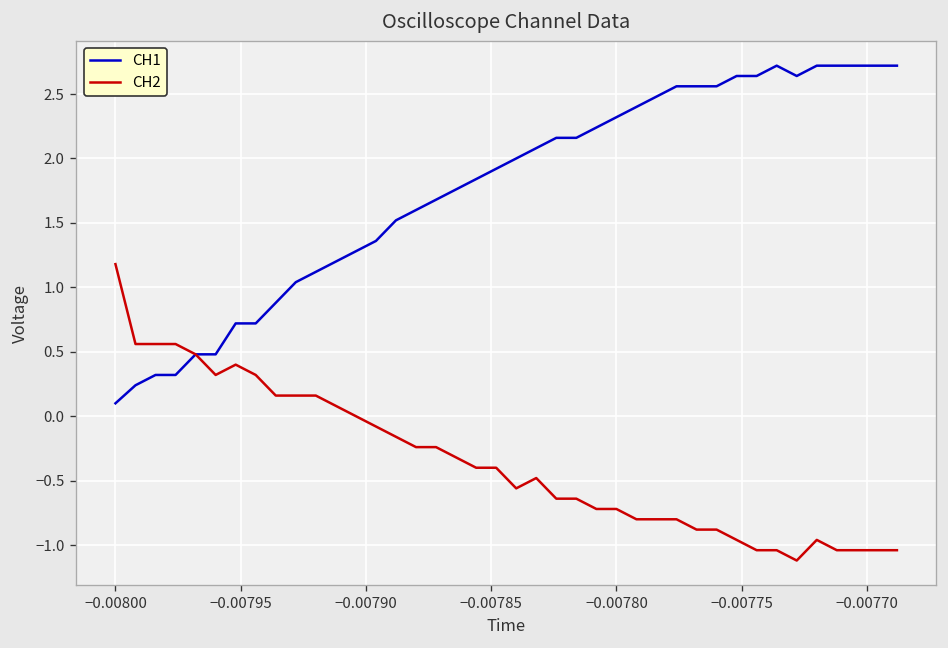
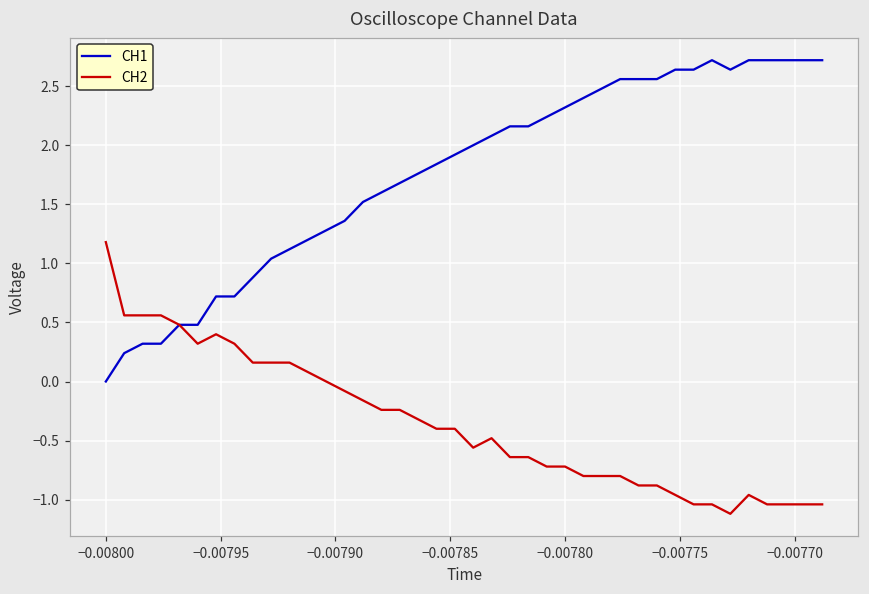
  {
    "CH1": {
-     "−0.00800": 0.1,
+     "−0.00800": 0.0,
      "−0.00780": 2.3
    },
    "CH2": {
      "−0.00800": 1.2,
      "−0.00780": -0.7
    }
  }
